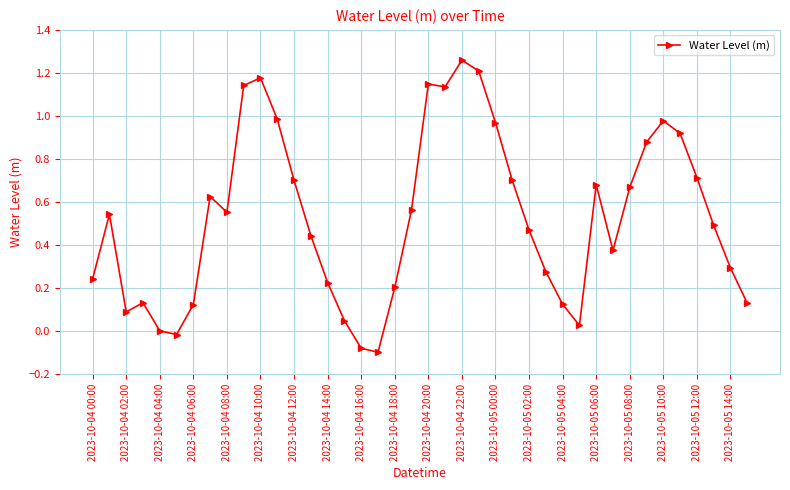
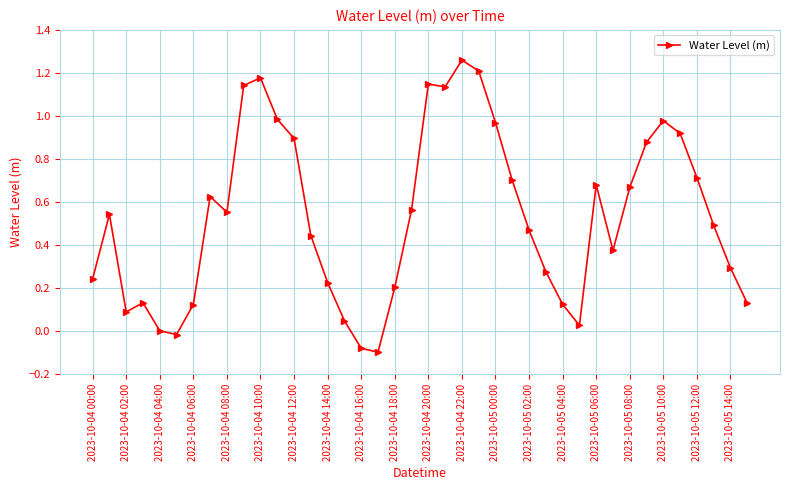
  {
    "2023-10-04 00:00": 0.24,
    "2023-10-04 02:00": 0.09,
    "2023-10-04 04:00": 0.00,
    "2023-10-04 06:00": 0.12,
    "2023-10-04 08:00": 0.55,
    "2023-10-04 10:00": 1.18,
-   "2023-10-04 12:00": 0.70,
+   "2023-10-04 12:00": 0.90,
    "2023-10-04 14:00": 0.23,
    "2023-10-04 16:00": -0.08,
    "2023-10-04 18:00": 0.20,
    "2023-10-04 20:00": 1.15,
    "2023-10-04 22:00": 1.26,
    "2023-10-05 00:00": 0.97,
    "2023-10-05 02:00": 0.47,
    "2023-10-05 04:00": 0.13,
    "2023-10-05 06:00": 0.68,
    "2023-10-05 08:00": 0.67,
    "2023-10-05 10:00": 0.98,
    "2023-10-05 12:00": 0.71,
    "2023-10-05 14:00": 0.29
  }
